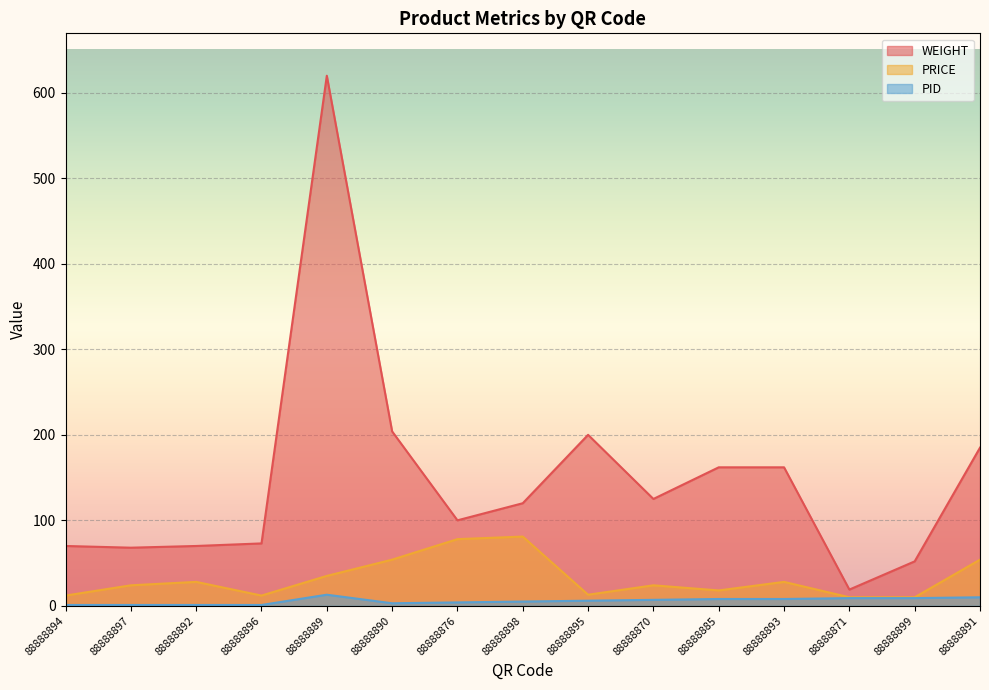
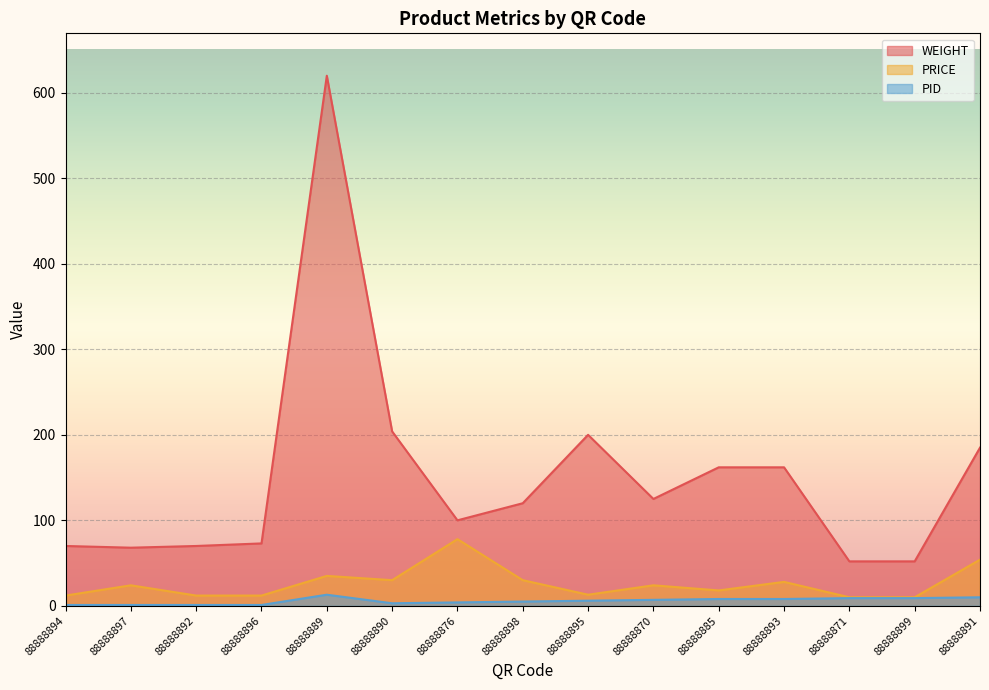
  {
    "WEIGHT": {
      "88888894": 70,
      "88888897": 70,
      "88888892": 70,
      "88888896": 70,
      "88888889": 620,
      "88888890": 200,
      "88888876": 100,
      "88888898": 120,
      "88888895": 200,
      "88888870": 130,
      "88888885": 160,
      "88888893": 160,
-     "88888871": 20,
+     "88888871": 50,
      "88888899": 50,
      "88888891": 190
    },
    "PRICE": {
      "88888894": 10,
      "88888897": 20,
-     "88888892": 30,
+     "88888892": 10,
      "88888896": 10,
      "88888889": 40,
-     "88888890": 50,
+     "88888890": 30,
      "88888876": 80,
-     "88888898": 80,
+     "88888898": 30,
      "88888895": 10,
      "88888870": 20,
      "88888885": 20,
      "88888893": 30,
      "88888891": 50
    },
    "PID": {
      "88888894": 0,
      "88888897": 0,
      "88888892": 0,
      "88888896": 0,
      "88888889": 10,
      "88888890": 0,
      "88888876": 0,
      "88888898": 10,
      "88888895": 10,
      "88888870": 10,
      "88888885": 10,
      "88888893": 10,
      "88888891": 10
    }
  }
